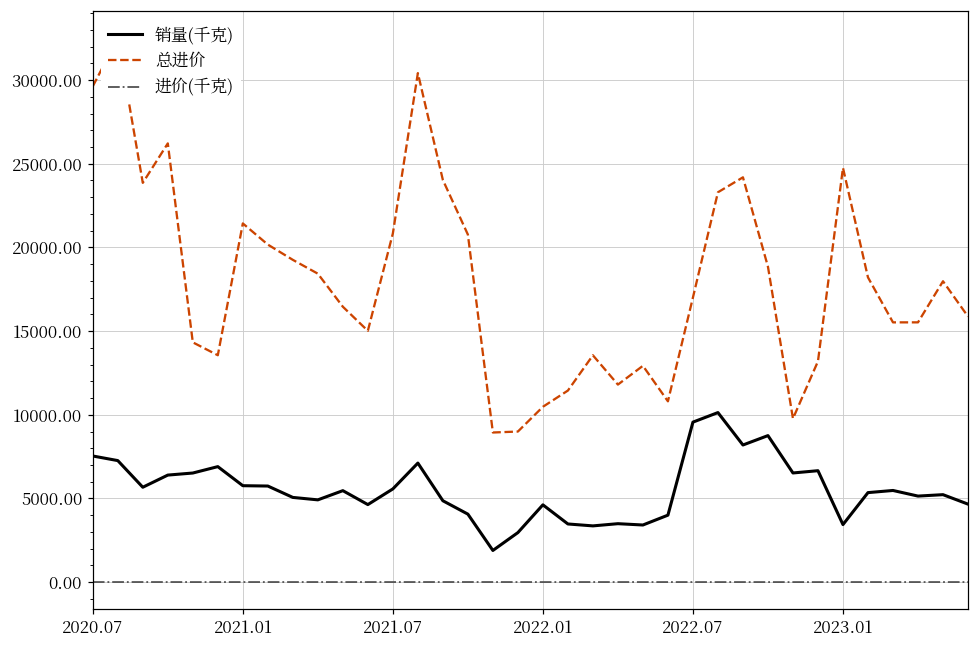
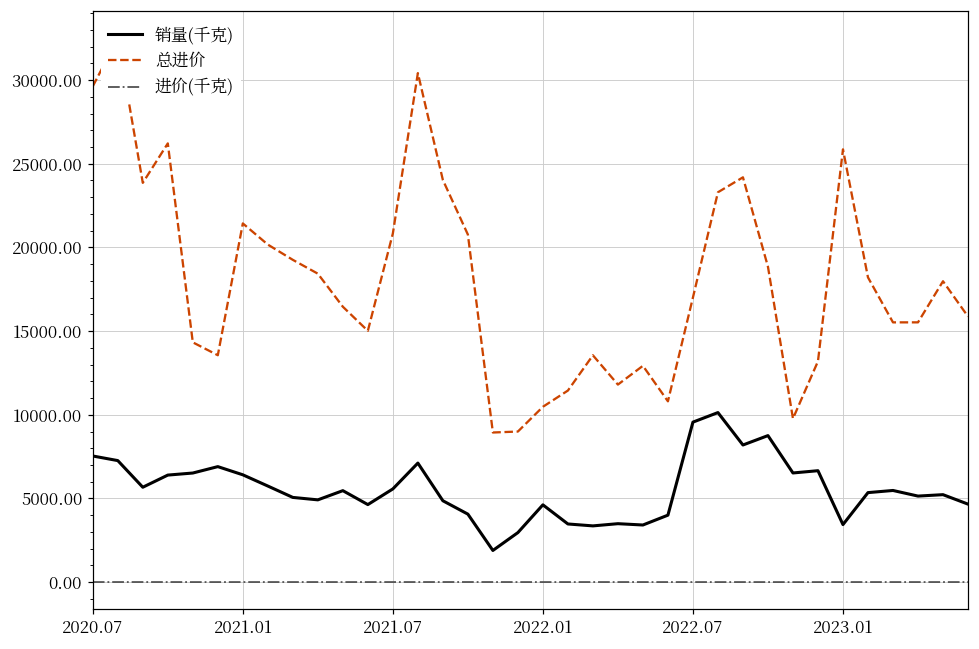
  {
    "销量(千克)": {
      "2020.07": 7500,
-     "2021.01": 5800,
+     "2021.01": 6400,
      "2021.07": 5600,
      "2022.01": 4600,
      "2022.07": 9600,
      "2023.01": 3400
    },
    "总进价": {
      "2020.07": 29600,
      "2021.01": 21400,
      "2021.07": 20800,
      "2022.01": 10500,
      "2022.07": 17000,
-     "2023.01": 24800
+     "2023.01": 25900
    },
    "进价(千克)": {
      "2020.07": 0,
      "2021.01": 0,
      "2021.07": 0,
      "2022.01": 0,
      "2022.07": 0,
      "2023.01": 0
    }
  }
